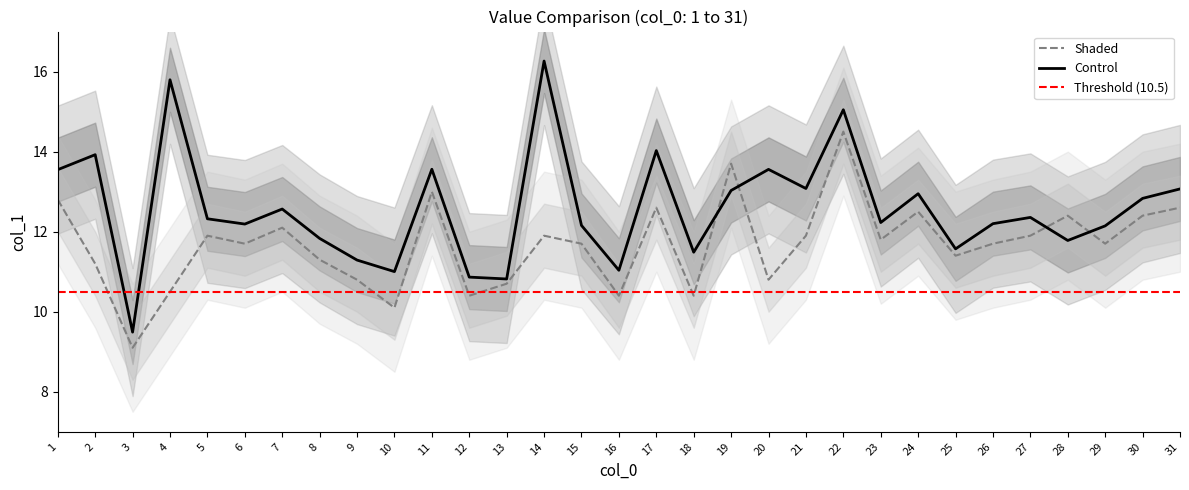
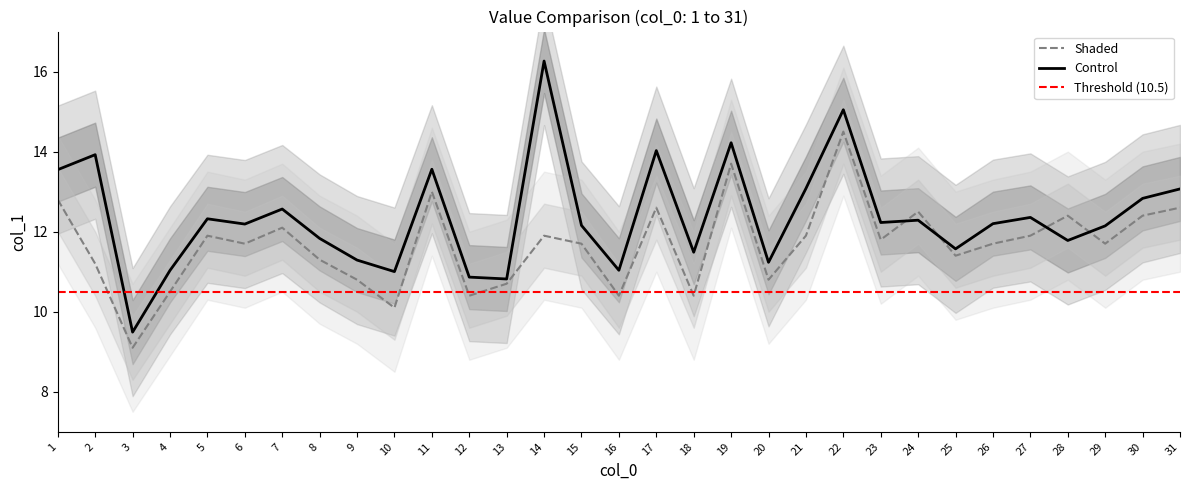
  {
    "Control": {
      "2": 13.9,
      "3": 9.5,
-     "4": 15.8,
+     "4": 11.0,
      "5": 12.3,
      "6": 12.2,
      "7": 12.6,
      "8": 11.8,
      "9": 11.3,
      "10": 11.0,
      "11": 13.6,
      "12": 10.9,
      "13": 10.8,
      "14": 16.3,
      "15": 12.2,
      "16": 11.0,
      "17": 14.0,
      "18": 11.5,
-     "19": 13.0,
-     "20": 13.6,
+     "19": 14.2,
+     "20": 11.2,
      "21": 13.1,
      "22": 15.0,
      "23": 12.2,
-     "24": 12.9,
+     "24": 12.3,
      "25": 11.6,
      "26": 12.2,
      "27": 12.4,
      "28": 11.8,
      "29": 12.1,
      "30": 12.8,
      "31": 13.1
    }
  }
